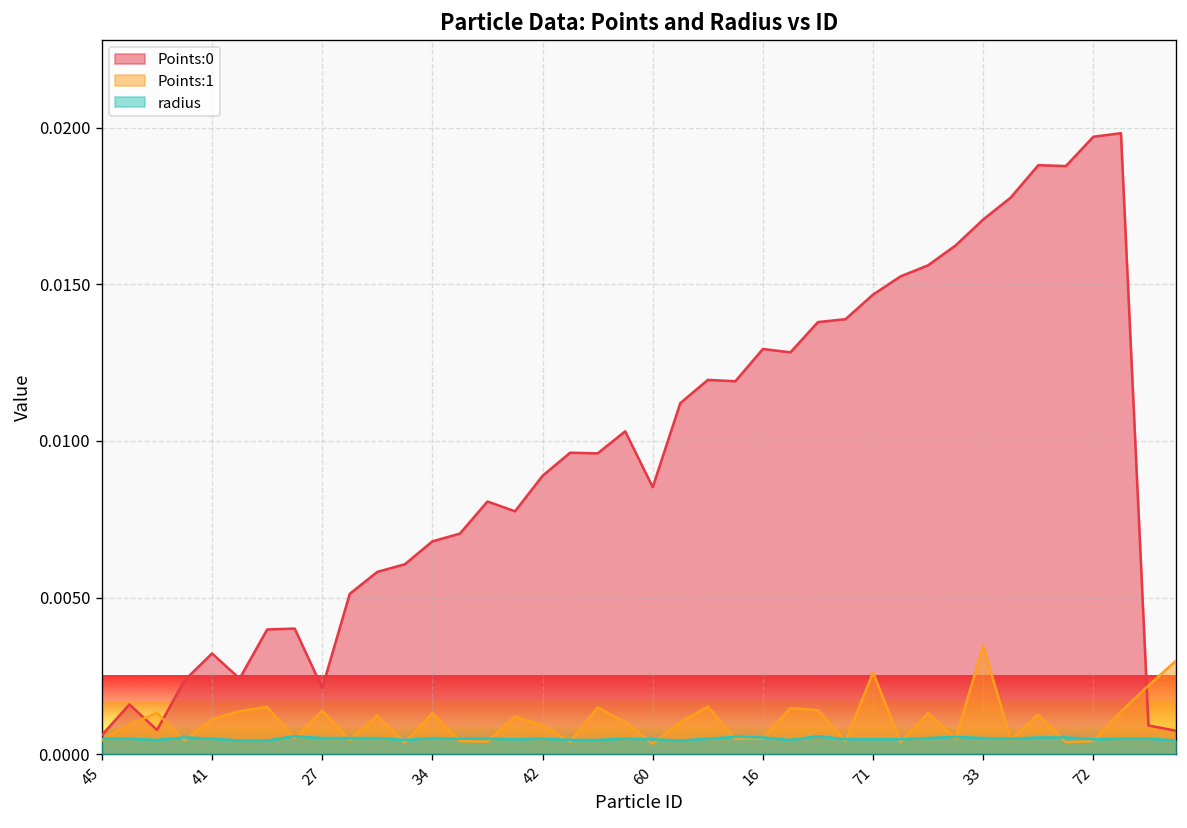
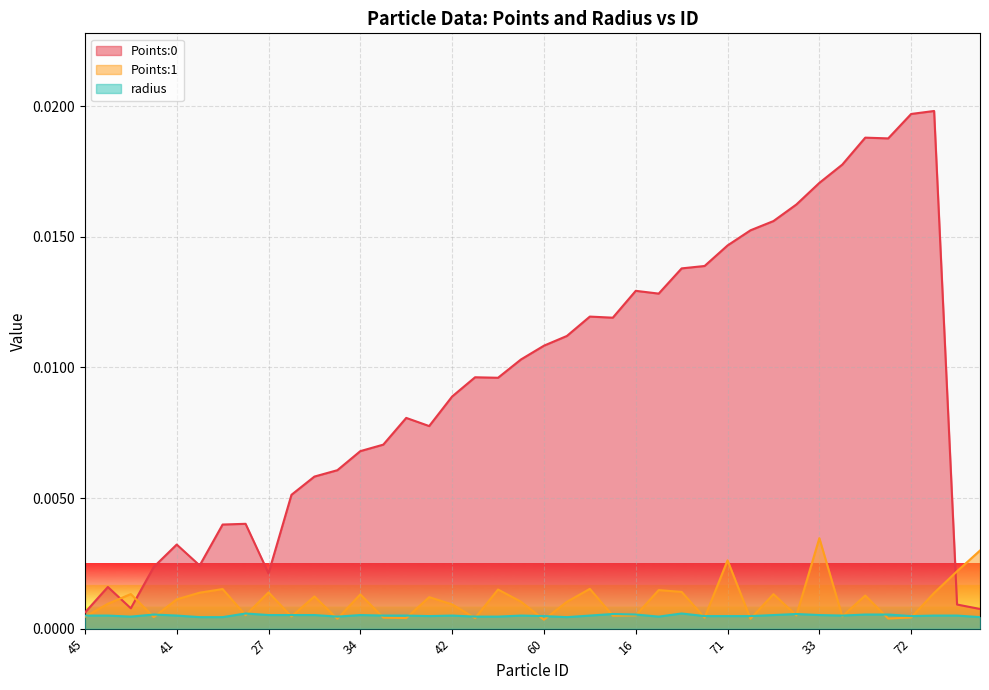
  {
    "Points:0": {
      "45": 0.0006,
      "41": 0.0032,
      "27": 0.0021,
      "34": 0.0068,
      "42": 0.0089,
-     "60": 0.0085,
+     "60": 0.0108,
      "16": 0.0129,
      "71": 0.0147,
      "33": 0.0171,
      "72": 0.0197
    },
    "Points:1": {
      "41": 0.0011,
      "27": 0.0014,
      "34": 0.0013,
      "42": 0.0009,
      "60": 0.0003,
      "71": 0.0026,
      "33": 0.0035
    },
    "radius": {
      "41": 0.0005,
      "27": 0.0005,
      "34": 0.0005,
      "42": 0.0005,
      "60": 0.0005,
      "71": 0.0005,
      "33": 0.0005
    }
  }
